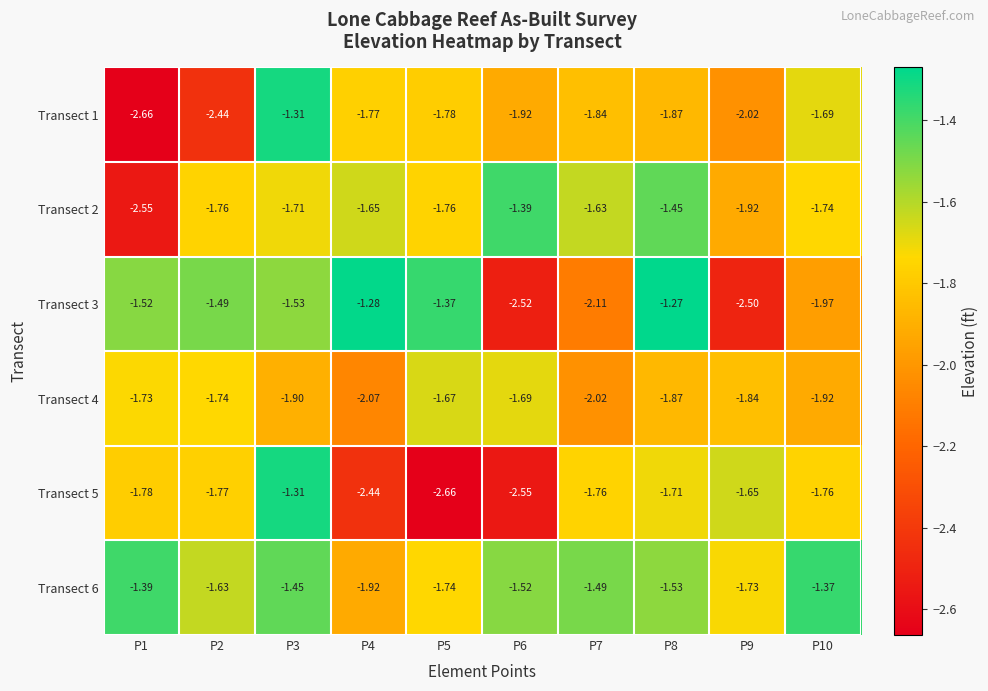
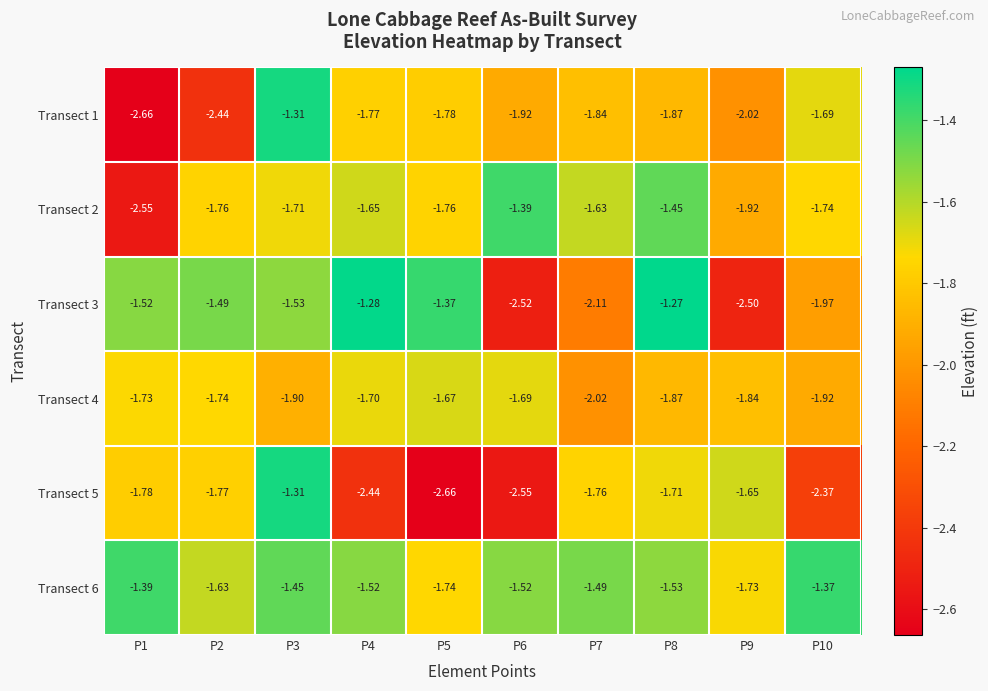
  {
    "Transect 1": {
      "P1": -2.66,
      "P2": -2.44,
      "P3": -1.31,
      "P4": -1.77,
      "P5": -1.78,
      "P6": -1.92,
      "P7": -1.84,
      "P8": -1.87,
      "P9": -2.02,
      "P10": -1.69
    },
    "Transect 2": {
      "P1": -2.55,
      "P2": -1.76,
      "P3": -1.71,
      "P4": -1.65,
      "P5": -1.76,
      "P6": -1.39,
      "P7": -1.63,
      "P8": -1.45,
      "P9": -1.92,
      "P10": -1.74
    },
    "Transect 3": {
      "P1": -1.52,
      "P2": -1.49,
      "P3": -1.53,
      "P4": -1.28,
      "P5": -1.37,
      "P6": -2.52,
      "P7": -2.11,
      "P8": -1.27,
      "P9": -2.50,
      "P10": -1.97
    },
    "Transect 4": {
      "P1": -1.73,
      "P2": -1.74,
      "P3": -1.90,
-     "P4": -2.07,
+     "P4": -1.70,
      "P5": -1.67,
      "P6": -1.69,
      "P7": -2.02,
      "P8": -1.87,
      "P9": -1.84,
      "P10": -1.92
    },
    "Transect 5": {
      "P1": -1.78,
      "P2": -1.77,
      "P3": -1.31,
      "P4": -2.44,
      "P5": -2.66,
      "P6": -2.55,
      "P7": -1.76,
      "P8": -1.71,
      "P9": -1.65,
-     "P10": -1.76
+     "P10": -2.37
    },
    "Transect 6": {
      "P1": -1.39,
      "P2": -1.63,
      "P3": -1.45,
-     "P4": -1.92,
+     "P4": -1.52,
      "P5": -1.74,
      "P6": -1.52,
      "P7": -1.49,
      "P8": -1.53,
      "P9": -1.73,
      "P10": -1.37
    }
  }
